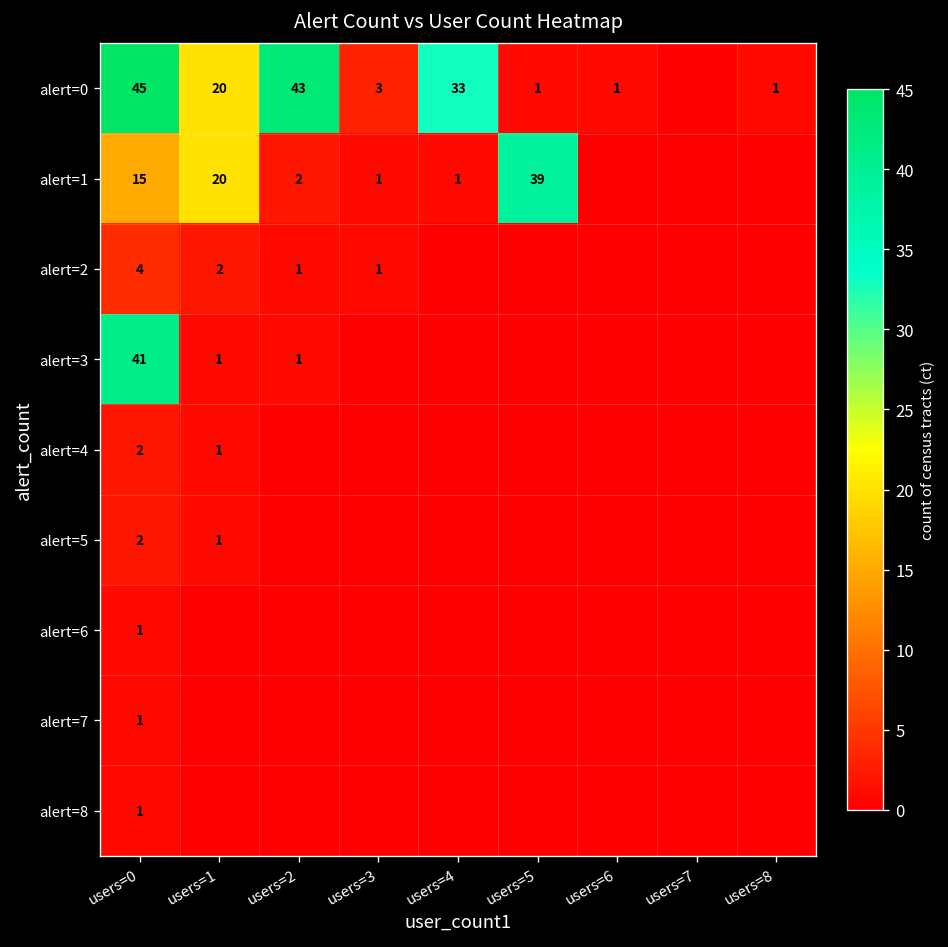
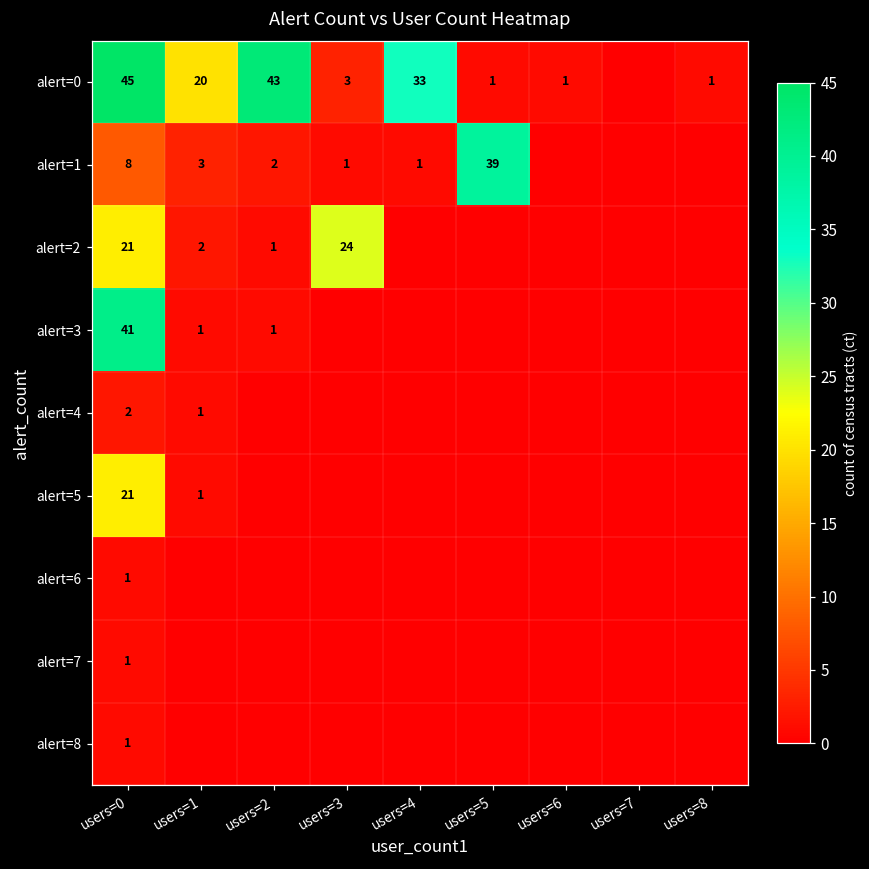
  {
    "alert=0": {
      "users=0": 45,
      "users=1": 20,
      "users=2": 43,
      "users=3": 3,
      "users=4": 33,
      "users=5": 1,
      "users=6": 1,
      "users=8": 1
    },
    "alert=1": {
-     "users=0": 15,
-     "users=1": 20,
+     "users=0": 8,
+     "users=1": 3,
      "users=2": 2,
      "users=3": 1,
      "users=4": 1,
      "users=5": 39
    },
    "alert=2": {
-     "users=0": 4,
+     "users=0": 21,
      "users=1": 2,
      "users=2": 1,
-     "users=3": 1
+     "users=3": 24
    },
    "alert=3": {
      "users=0": 41,
      "users=1": 1,
      "users=2": 1
    },
    "alert=4": {
      "users=0": 2,
      "users=1": 1
    },
    "alert=5": {
-     "users=0": 2,
+     "users=0": 21,
      "users=1": 1
    },
    "alert=6": {
      "users=0": 1
    },
    "alert=7": {
      "users=0": 1
    },
    "alert=8": {
      "users=0": 1
    }
  }
